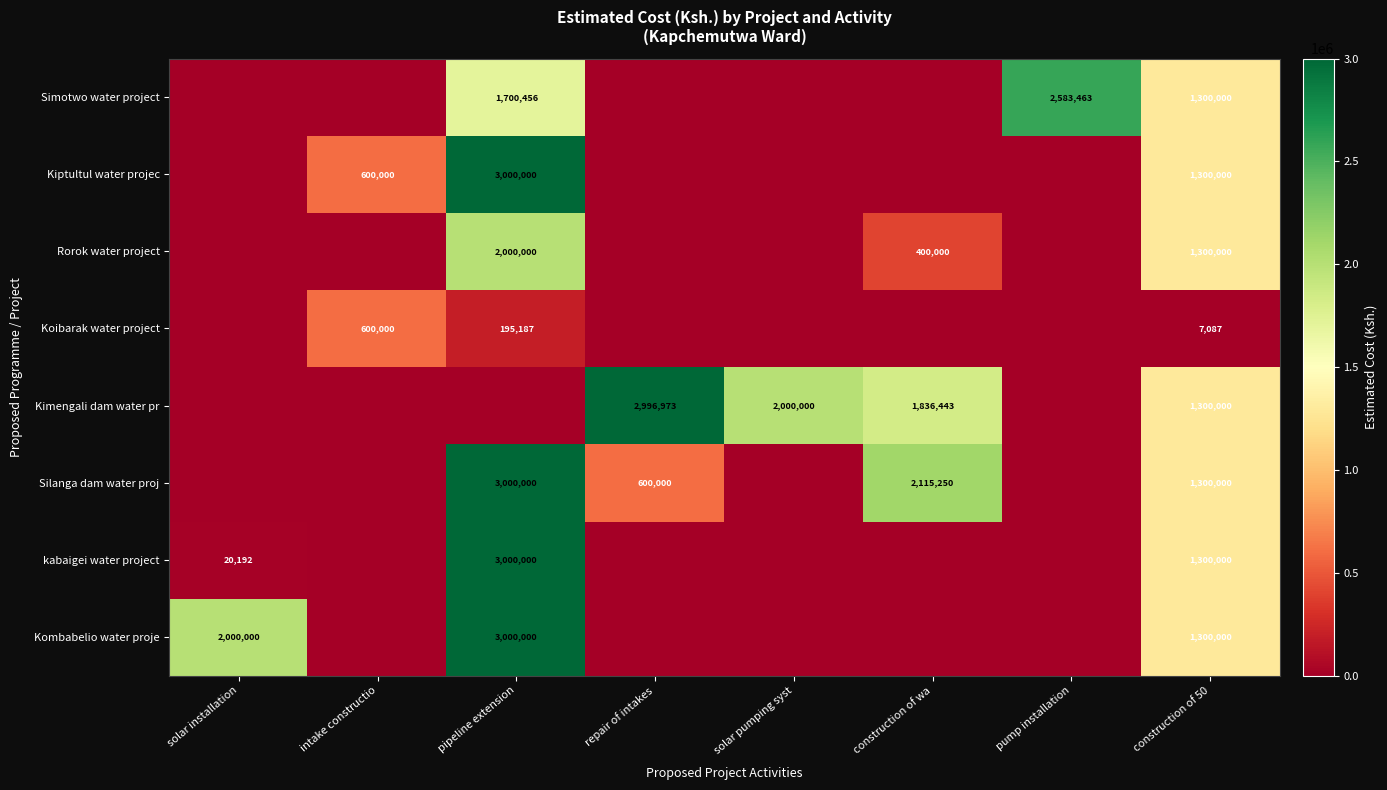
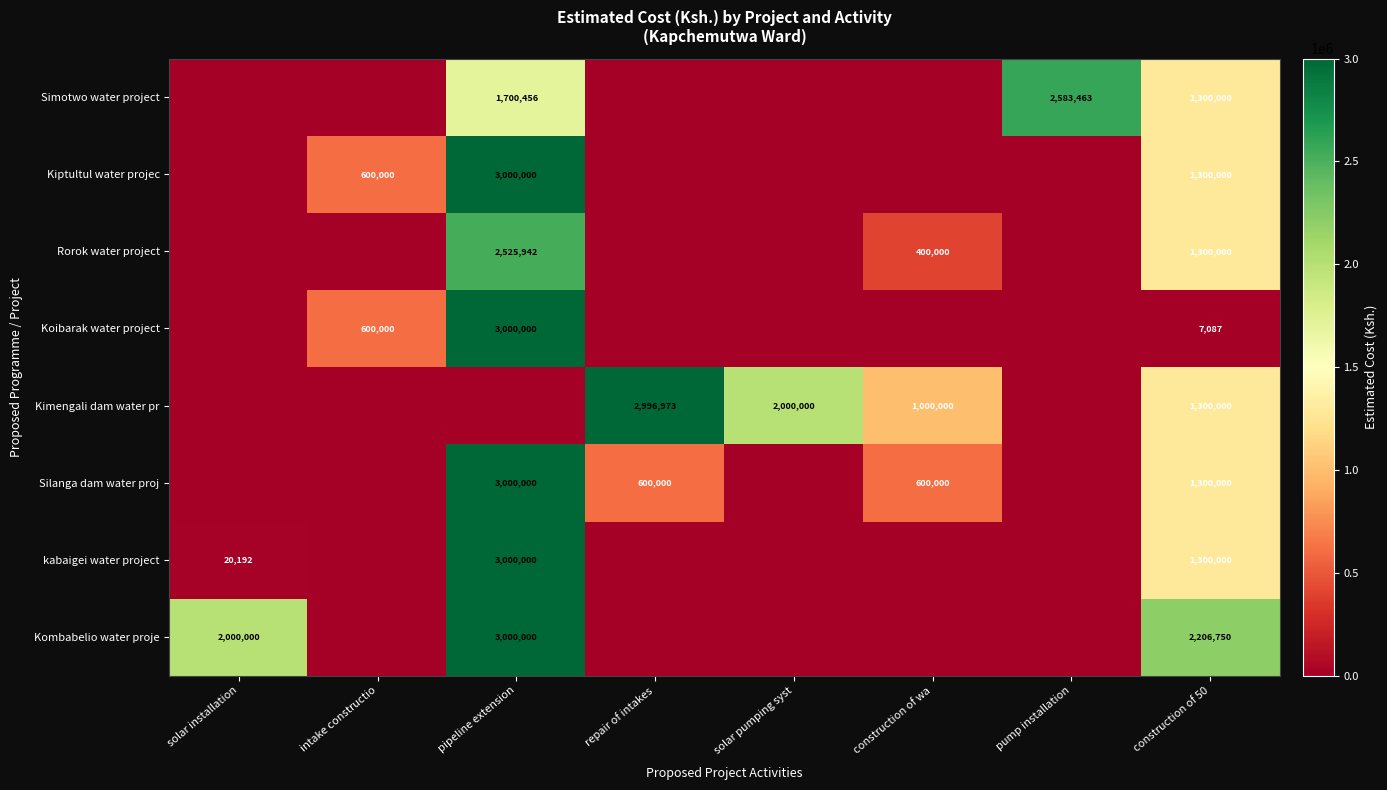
  {
    "Simotwo water project": {
      "pipeline extension": "1,700,456",
      "pump installation": "2,583,463",
      "construction of 50": "1,300,000"
    },
    "Kiptultul water projec": {
      "intake constructio": "600,000",
      "pipeline extension": "3,000,000",
      "construction of 50": "1,300,000"
    },
    "Rorok water project": {
-     "pipeline extension": "2,000,000",
+     "pipeline extension": "2,525,942",
      "construction of wa": "400,000",
      "construction of 50": "1,300,000"
    },
    "Koibarak water project": {
      "intake constructio": "600,000",
-     "pipeline extension": "195,187",
+     "pipeline extension": "3,000,000",
      "construction of 50": "7,087"
    },
    "Kimengali dam water pr": {
      "repair of intakes": "2,996,973",
      "solar pumping syst": "2,000,000",
-     "construction of wa": "1,836,443",
+     "construction of wa": "1,000,000",
      "construction of 50": "1,300,000"
    },
    "Silanga dam water proj": {
      "pipeline extension": "3,000,000",
      "repair of intakes": "600,000",
-     "construction of wa": "2,115,250",
+     "construction of wa": "600,000",
      "construction of 50": "1,300,000"
    },
    "kabaigei water project": {
      "solar installation": "20,192",
      "pipeline extension": "3,000,000",
      "construction of 50": "1,300,000"
    },
    "Kombabelio water proje": {
      "solar installation": "2,000,000",
      "pipeline extension": "3,000,000",
-     "construction of 50": "1,300,000"
+     "construction of 50": "2,206,750"
    }
  }
